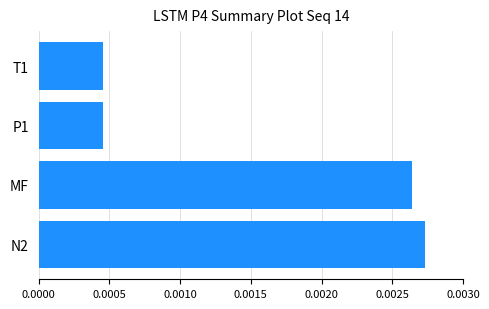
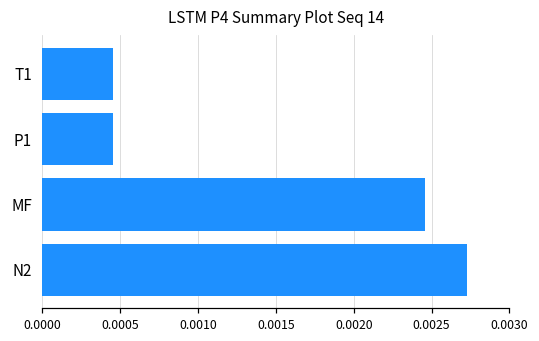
  {
    "T1": 0.00045,
    "P1": 0.00045,
-   "MF": 0.00264,
+   "MF": 0.00245,
    "N2": 0.00273
  }
